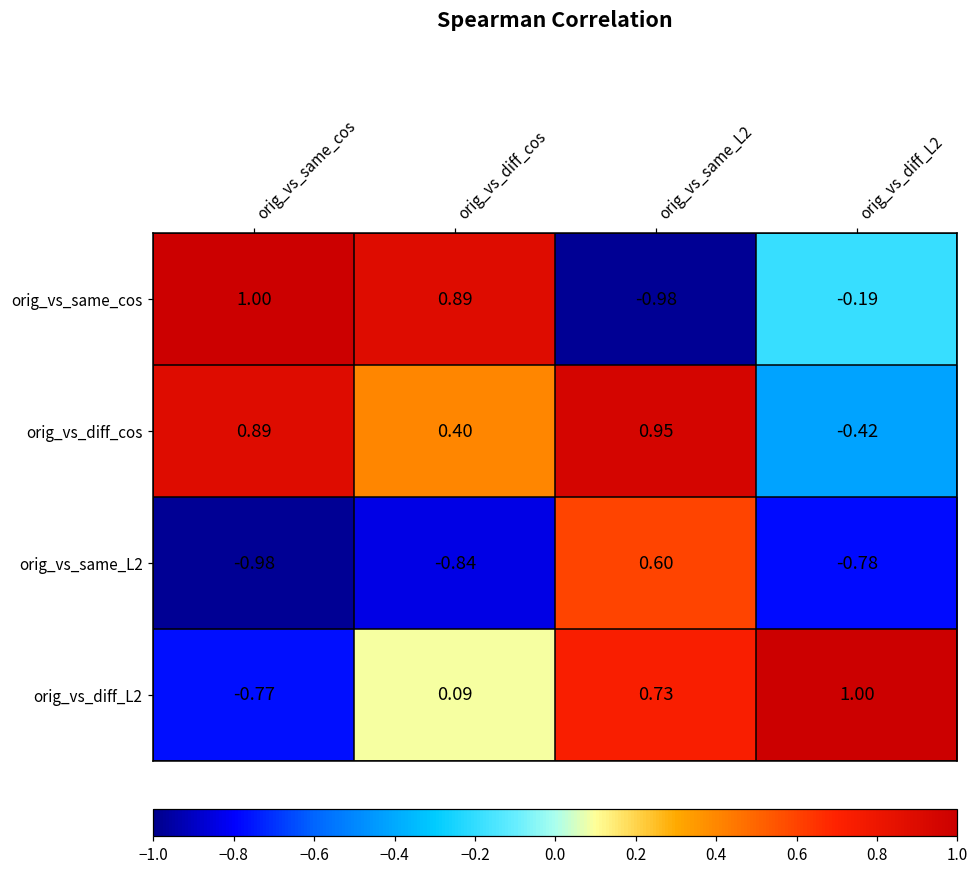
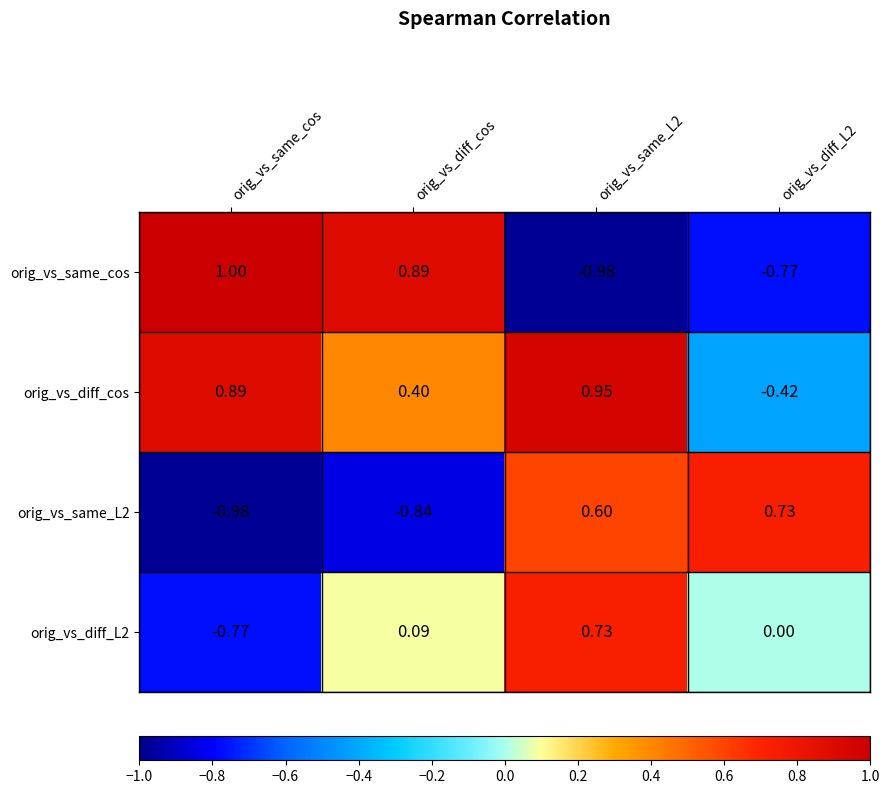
  {
    "orig_vs_same_cos": {
      "orig_vs_same_cos": 1.00,
      "orig_vs_diff_cos": 0.89,
      "orig_vs_same_L2": -0.98,
-     "orig_vs_diff_L2": -0.19
+     "orig_vs_diff_L2": -0.77
    },
    "orig_vs_diff_cos": {
      "orig_vs_same_cos": 0.89,
      "orig_vs_diff_cos": 0.40,
      "orig_vs_same_L2": 0.95,
      "orig_vs_diff_L2": -0.42
    },
    "orig_vs_same_L2": {
      "orig_vs_same_cos": -0.98,
      "orig_vs_diff_cos": -0.84,
      "orig_vs_same_L2": 0.60,
-     "orig_vs_diff_L2": -0.78
+     "orig_vs_diff_L2": 0.73
    },
    "orig_vs_diff_L2": {
      "orig_vs_same_cos": -0.77,
      "orig_vs_diff_cos": 0.09,
      "orig_vs_same_L2": 0.73,
-     "orig_vs_diff_L2": 1.00
+     "orig_vs_diff_L2": 0.00
    }
  }
